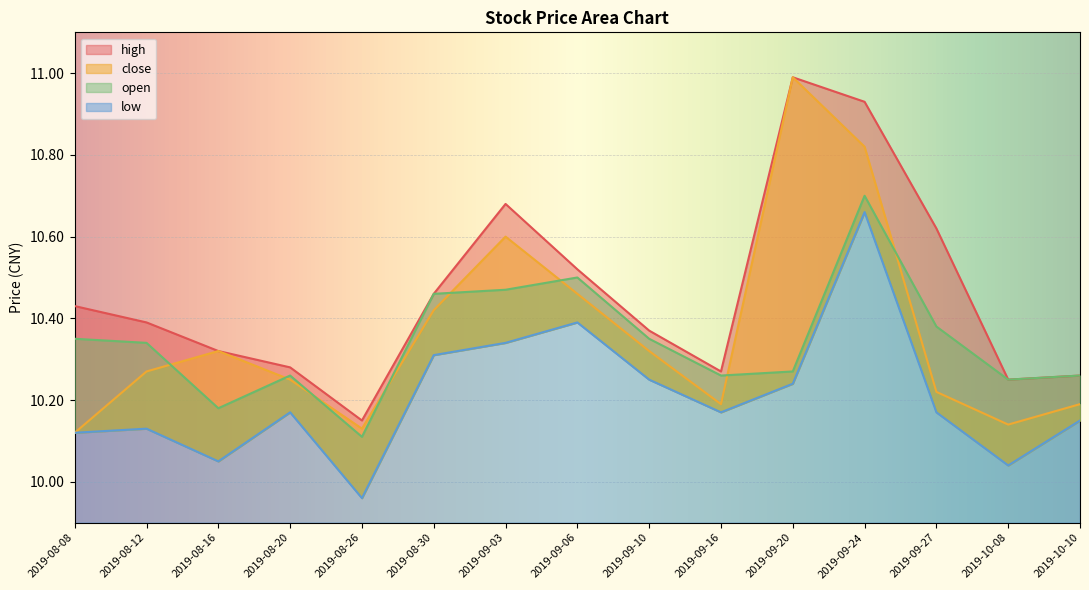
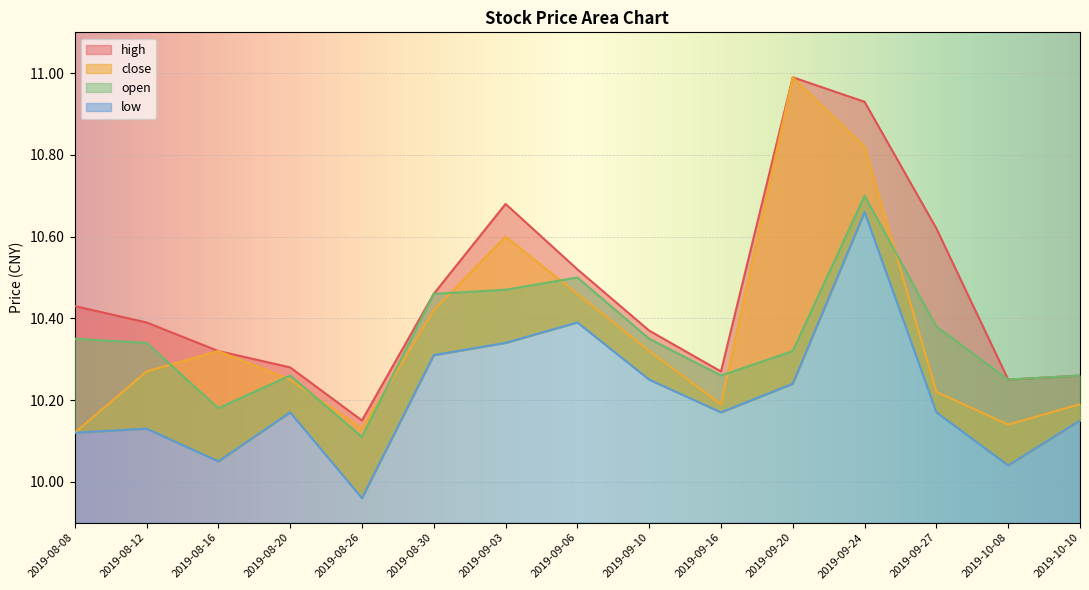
  {
    "high": {
      "2019-08-08": 10.43,
      "2019-08-12": 10.39,
      "2019-08-20": 10.28,
      "2019-08-26": 10.15,
      "2019-09-03": 10.68,
      "2019-09-06": 10.52,
      "2019-09-10": 10.37,
      "2019-09-16": 10.27,
      "2019-09-24": 10.93,
      "2019-09-27": 10.62
    },
    "close": {
      "2019-08-12": 10.27,
      "2019-08-20": 10.25,
      "2019-08-26": 10.13,
      "2019-08-30": 10.42,
      "2019-09-03": 10.60,
      "2019-09-06": 10.46,
      "2019-09-10": 10.32,
      "2019-09-16": 10.19,
      "2019-09-24": 10.82,
      "2019-09-27": 10.22,
      "2019-10-08": 10.14,
      "2019-10-10": 10.19
    },
    "open": {
      "2019-08-08": 10.35,
      "2019-08-12": 10.34,
      "2019-08-16": 10.18,
      "2019-08-20": 10.26,
      "2019-08-26": 10.11,
      "2019-09-03": 10.47,
      "2019-09-06": 10.50,
      "2019-09-10": 10.35,
      "2019-09-16": 10.26,
-     "2019-09-20": 10.27,
+     "2019-09-20": 10.32,
      "2019-09-24": 10.70,
      "2019-09-27": 10.38
    },
    "low": {
      "2019-08-12": 10.13,
      "2019-08-16": 10.05,
      "2019-08-20": 10.17,
      "2019-08-26": 9.96,
      "2019-08-30": 10.31,
      "2019-09-03": 10.34,
      "2019-09-06": 10.39,
      "2019-09-10": 10.25,
      "2019-09-16": 10.17,
      "2019-09-20": 10.24,
      "2019-09-24": 10.66,
      "2019-09-27": 10.17,
      "2019-10-08": 10.04,
      "2019-10-10": 10.15
    }
  }
